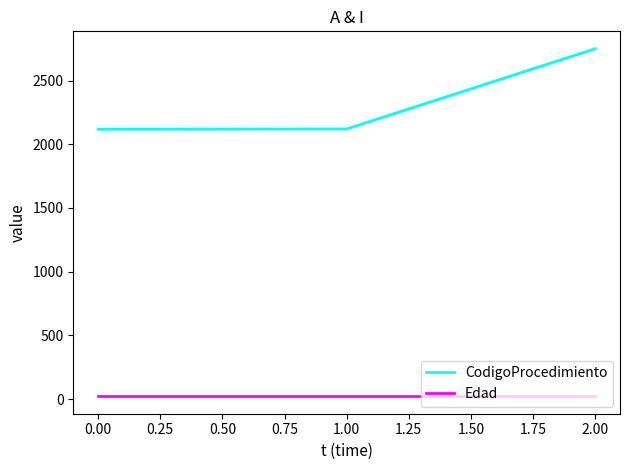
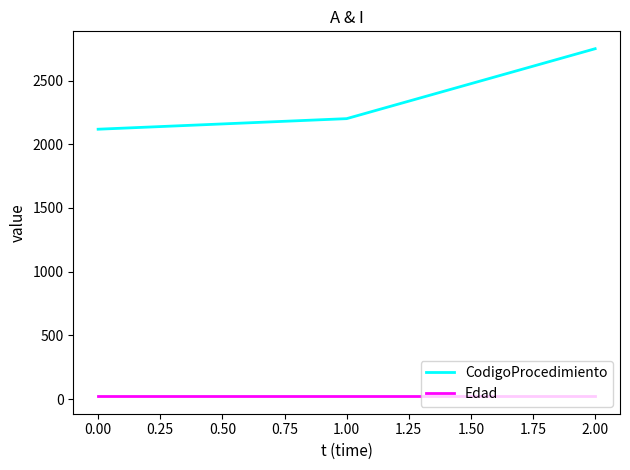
  {
    "CodigoProcedimiento": {
      "0.00": 2120,
-     "1.00": 2120,
+     "1.00": 2200,
      "2.00": 2750
    },
    "Edad": {
      "0.00": 20,
      "1.00": 20
    }
  }
